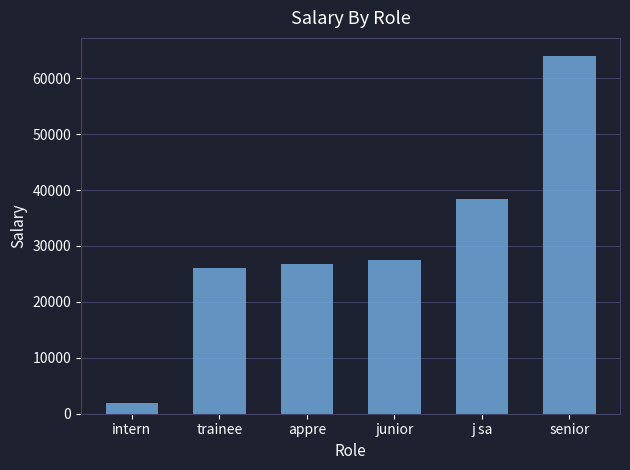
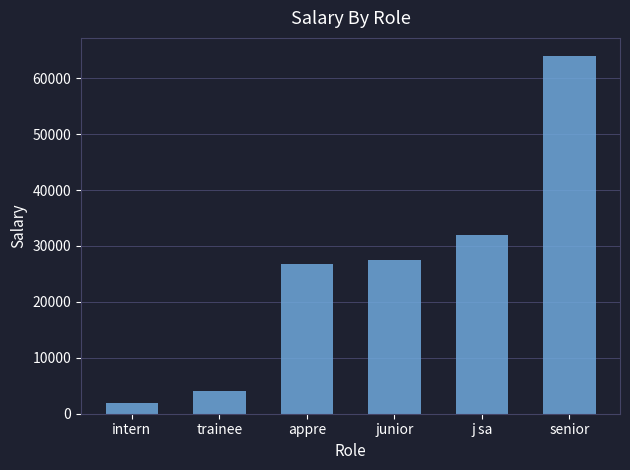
  {
    "intern": 2000,
-   "trainee": 26000,
+   "trainee": 4000,
    "appre": 27000,
    "junior": 28000,
-   "j sa": 38000,
+   "j sa": 32000,
    "senior": 64000
  }
